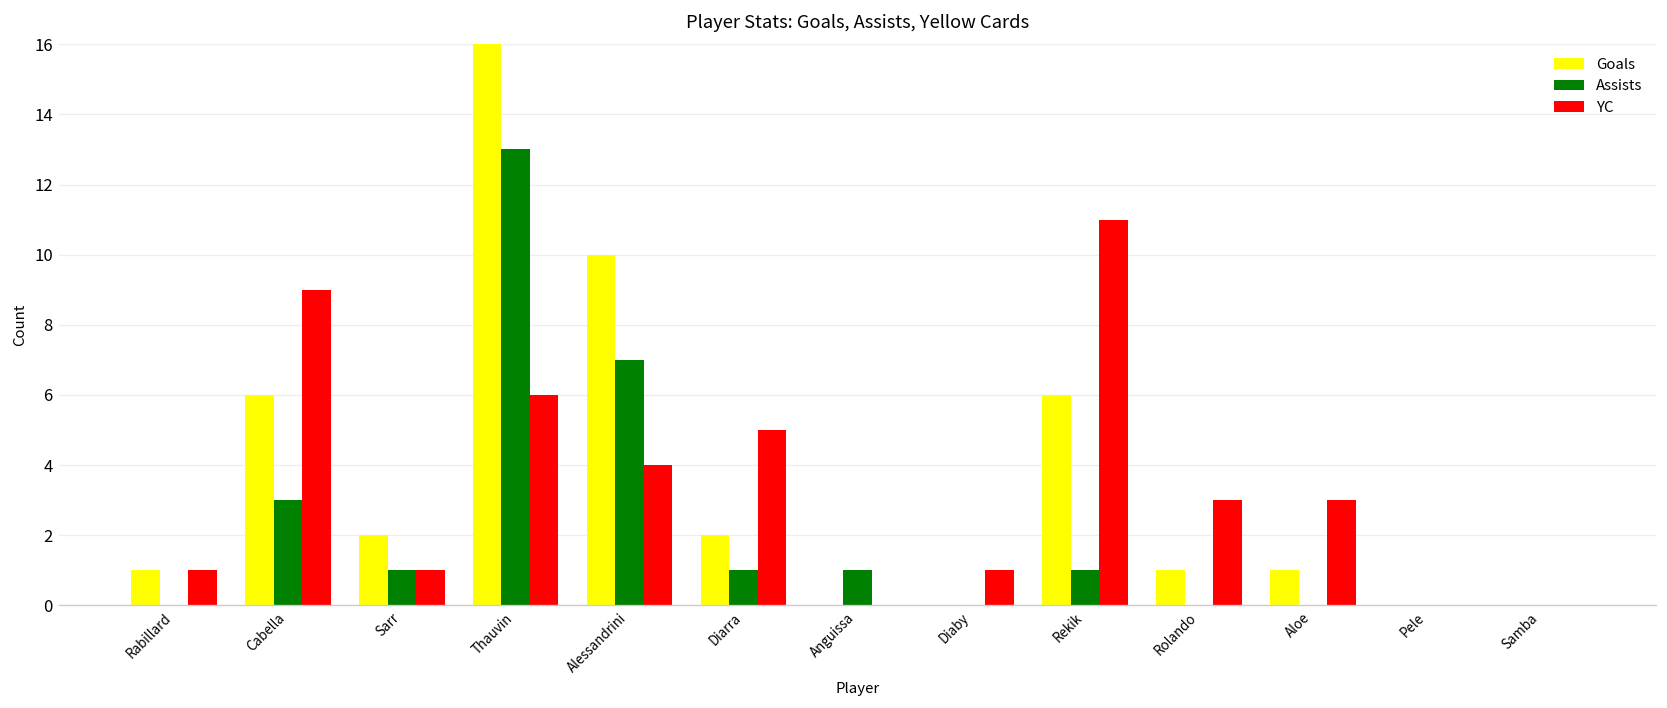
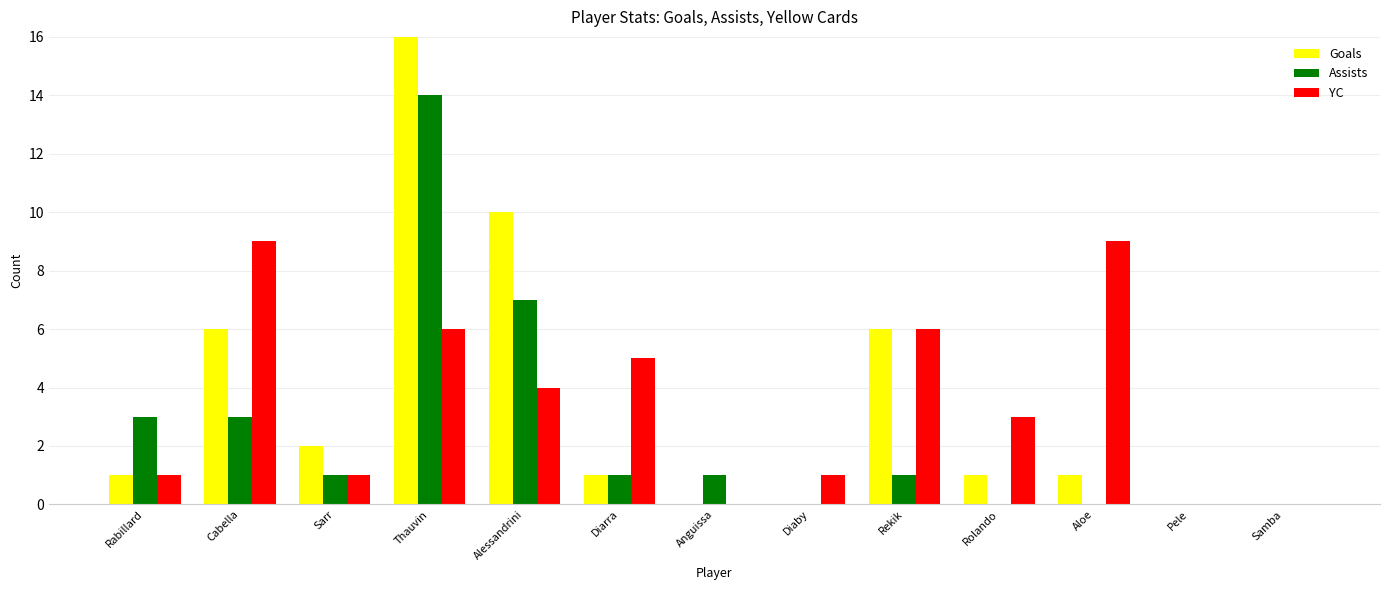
  {
    "Goals": {
      "Rabillard": 1,
      "Cabella": 6,
      "Sarr": 2,
      "Alessandrini": 10,
-     "Diarra": 2,
+     "Diarra": 1,
      "Anguissa": 0,
      "Diaby": 0,
      "Rekik": 6,
      "Rolando": 1,
      "Aloe": 1,
      "Pele": 0,
      "Samba": 0
    },
    "Assists": {
-     "Rabillard": 0,
+     "Rabillard": 3,
      "Cabella": 3,
      "Sarr": 1,
-     "Thauvin": 13,
+     "Thauvin": 14,
      "Alessandrini": 7,
      "Diarra": 1,
      "Anguissa": 1,
      "Diaby": 0,
      "Rekik": 1,
      "Rolando": 0,
      "Aloe": 0,
      "Pele": 0,
      "Samba": 0
    },
    "YC": {
      "Rabillard": 1,
      "Cabella": 9,
      "Sarr": 1,
      "Thauvin": 6,
      "Alessandrini": 4,
      "Diarra": 5,
      "Anguissa": 0,
      "Diaby": 1,
-     "Rekik": 11,
+     "Rekik": 6,
      "Rolando": 3,
-     "Aloe": 3,
+     "Aloe": 9,
      "Pele": 0,
      "Samba": 0
    }
  }
